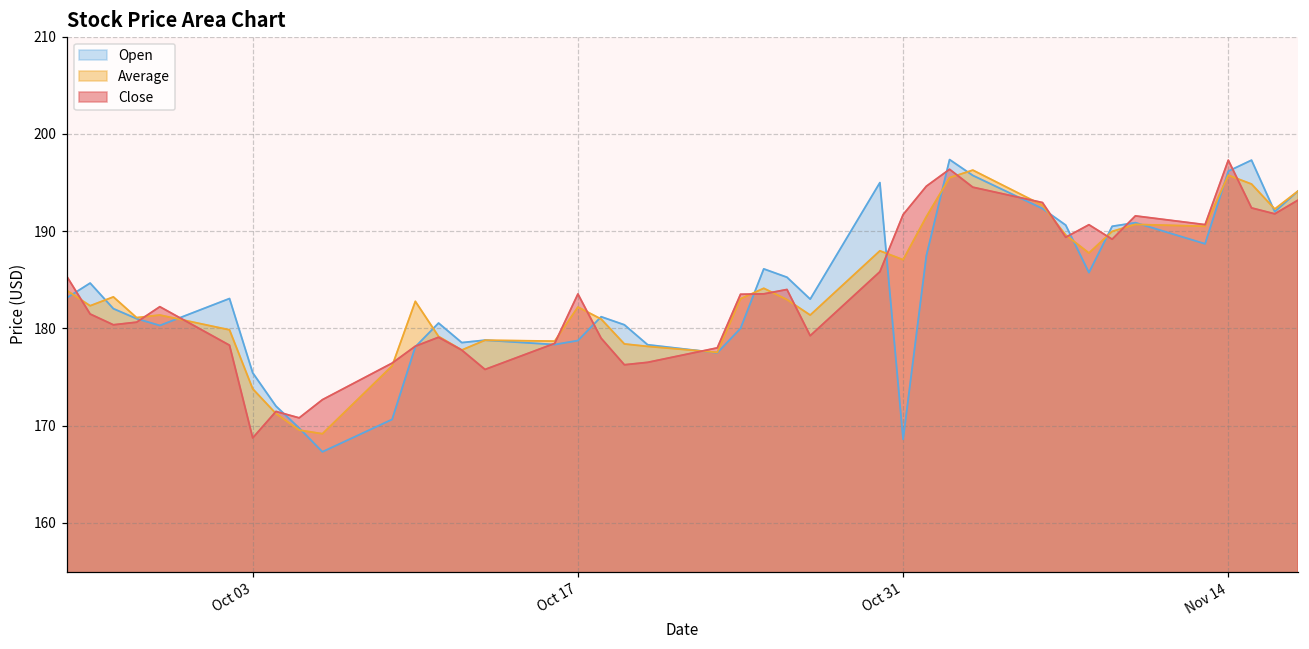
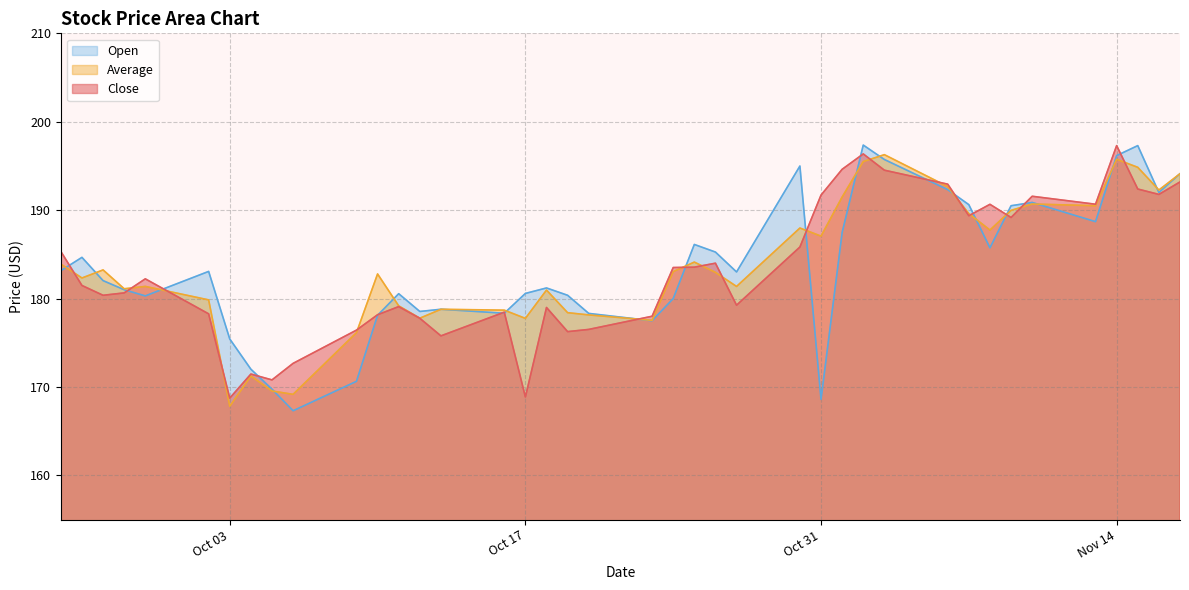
  {
    "Open": {
      "Oct 03": 175,
-     "Oct 17": 179,
+     "Oct 17": 181,
      "Oct 31": 169,
      "Nov 14": 196
    },
    "Average": {
-     "Oct 03": 174,
-     "Oct 17": 182,
+     "Oct 03": 168,
+     "Oct 17": 178,
      "Oct 31": 187,
      "Nov 14": 196
    },
    "Close": {
      "Oct 03": 169,
-     "Oct 17": 184,
+     "Oct 17": 169,
      "Oct 31": 192,
      "Nov 14": 197
    }
  }
